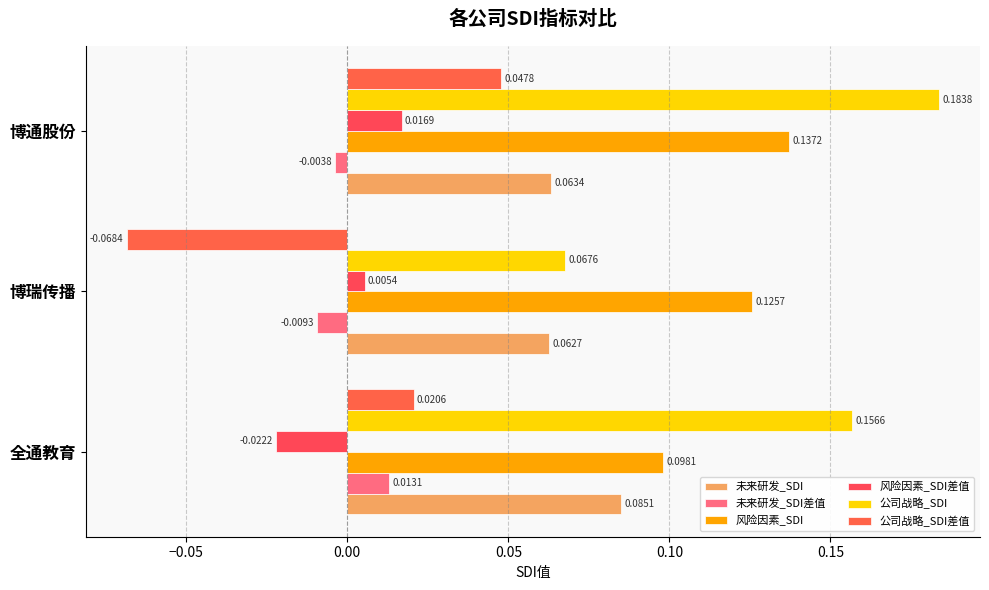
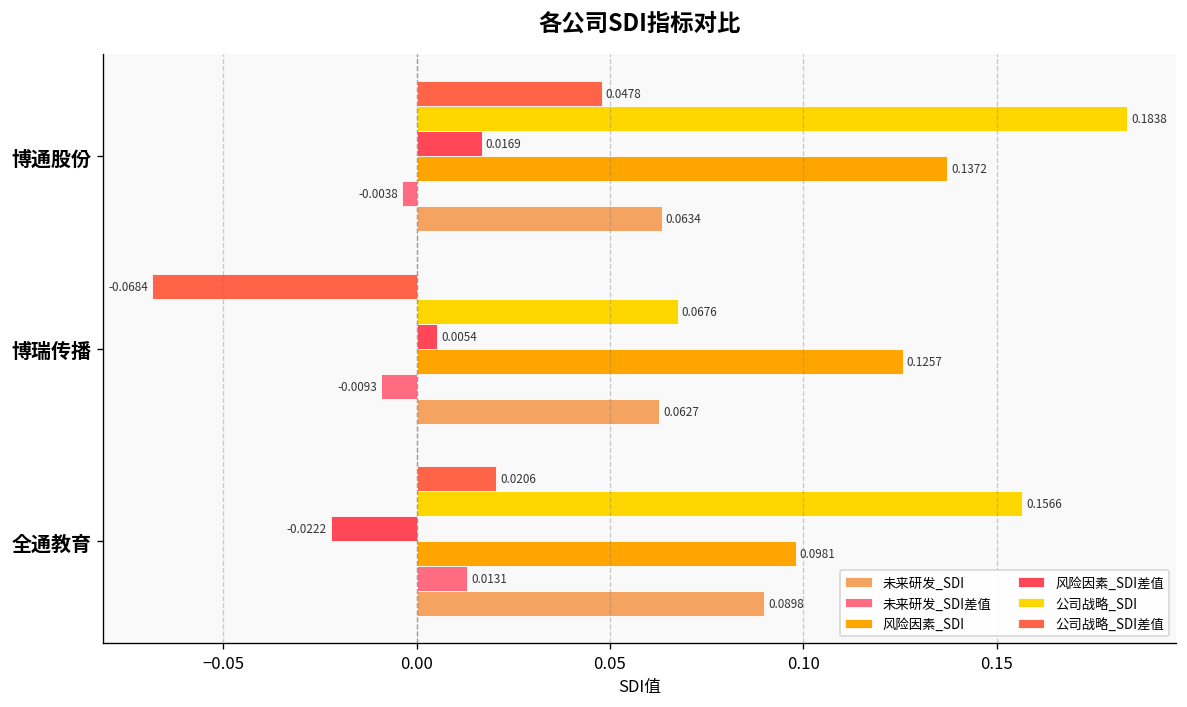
  {
    "未来研发_SDI": {
      "博通股份": 0.0634,
      "博瑞传播": 0.0627,
-     "全通教育": 0.0851
+     "全通教育": 0.0898
    }
  }
